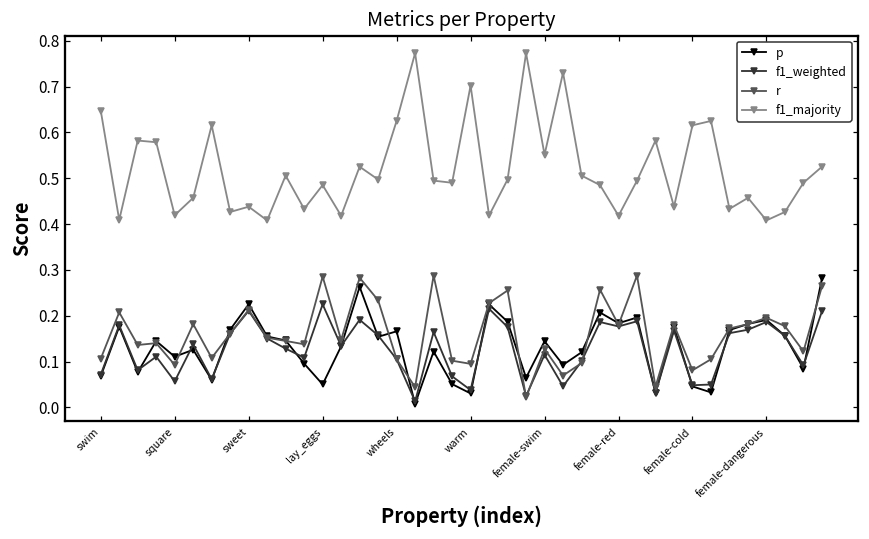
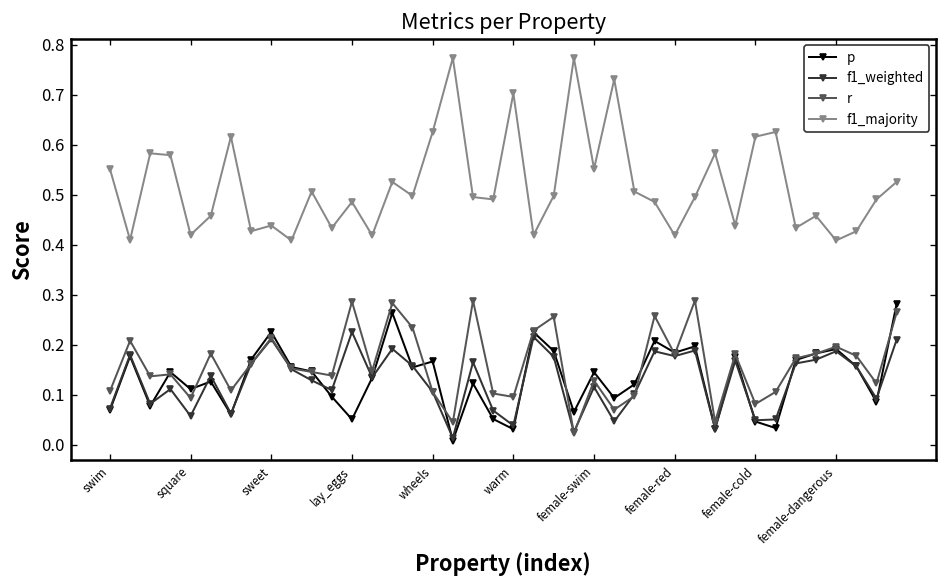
  {
    "p": {
      "square": 0.11,
      "sweet": 0.23,
      "lay_eggs": 0.05,
      "wheels": 0.17,
      "warm": 0.03,
      "female-swim": 0.14
    },
    "f1_majority": {
-     "swim": 0.65,
+     "swim": 0.55,
      "square": 0.42,
      "sweet": 0.44,
      "lay_eggs": 0.49,
      "wheels": 0.63,
      "warm": 0.70,
      "female-swim": 0.55,
      "female-red": 0.42,
      "female-cold": 0.62,
      "female-dangerous": 0.41
    }
  }
